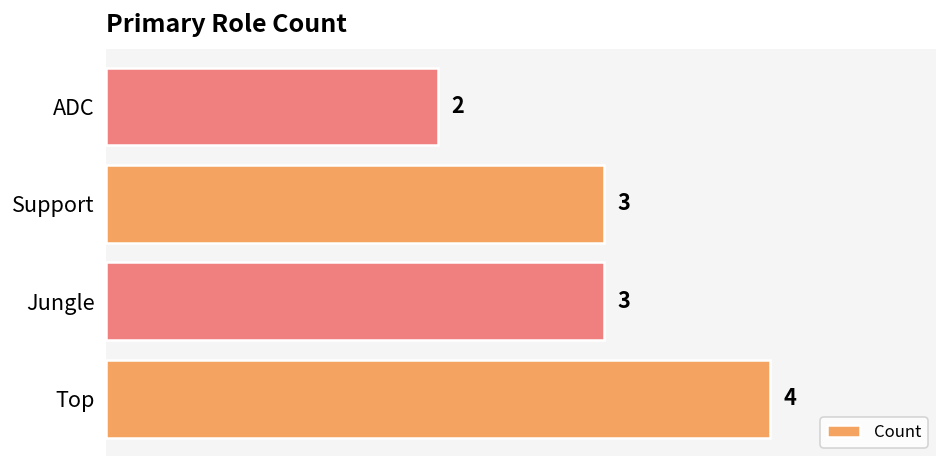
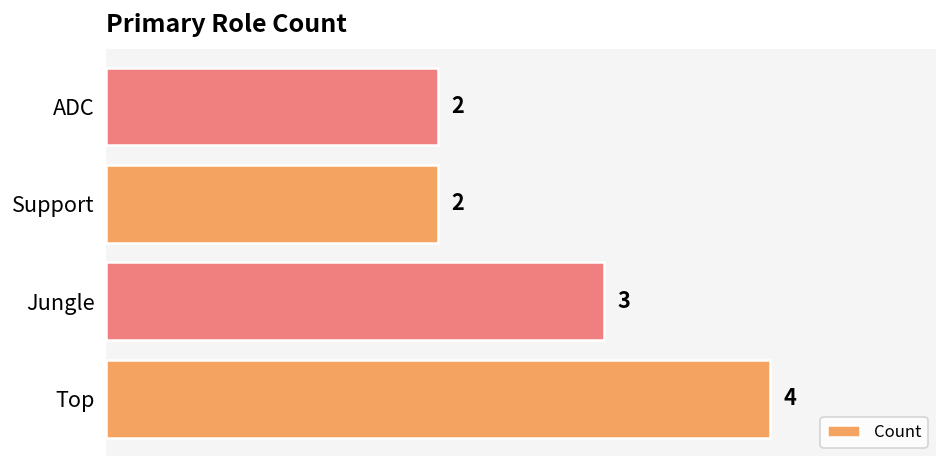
  {
    "ADC": 2,
-   "Support": 3,
+   "Support": 2,
    "Jungle": 3,
    "Top": 4
  }
